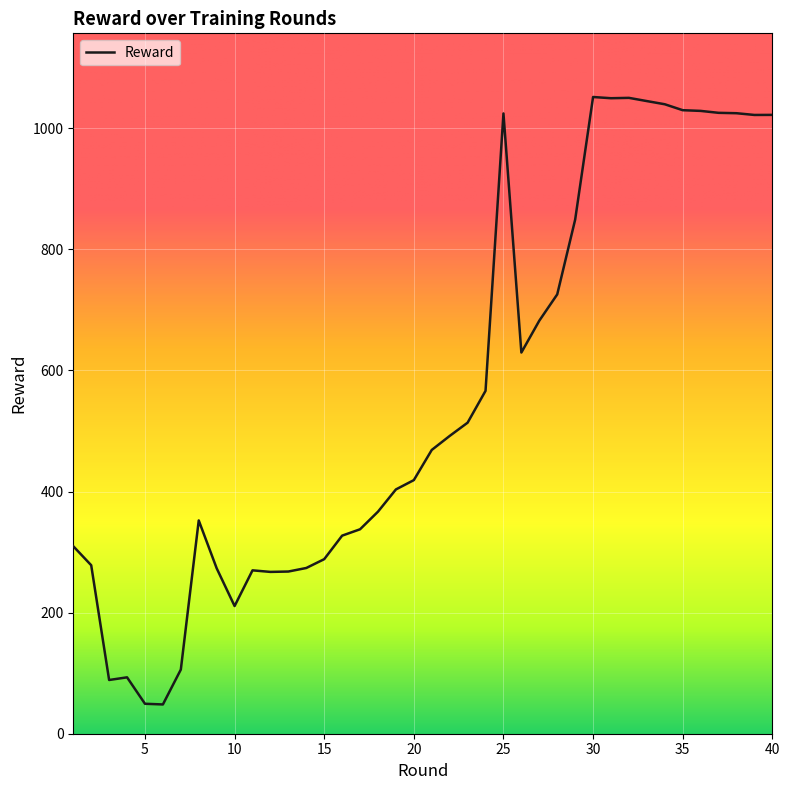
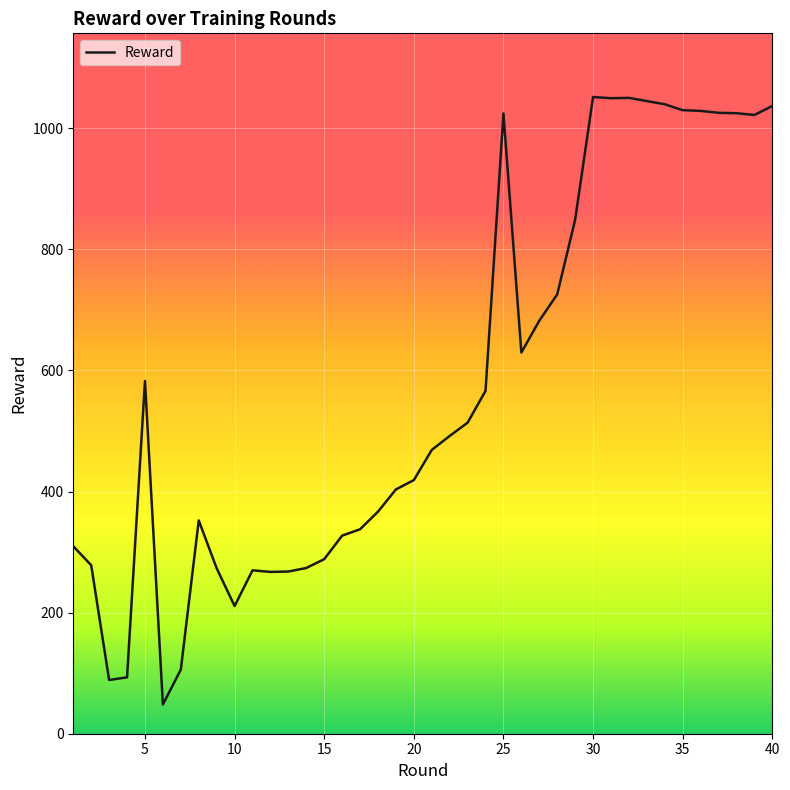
  {
-   "5": 50,
+   "5": 580,
    "10": 210,
    "15": 290,
    "20": 420,
    "25": 1020,
    "30": 1050,
    "35": 1030,
-   "40": 1020
+   "40": 1040
  }
